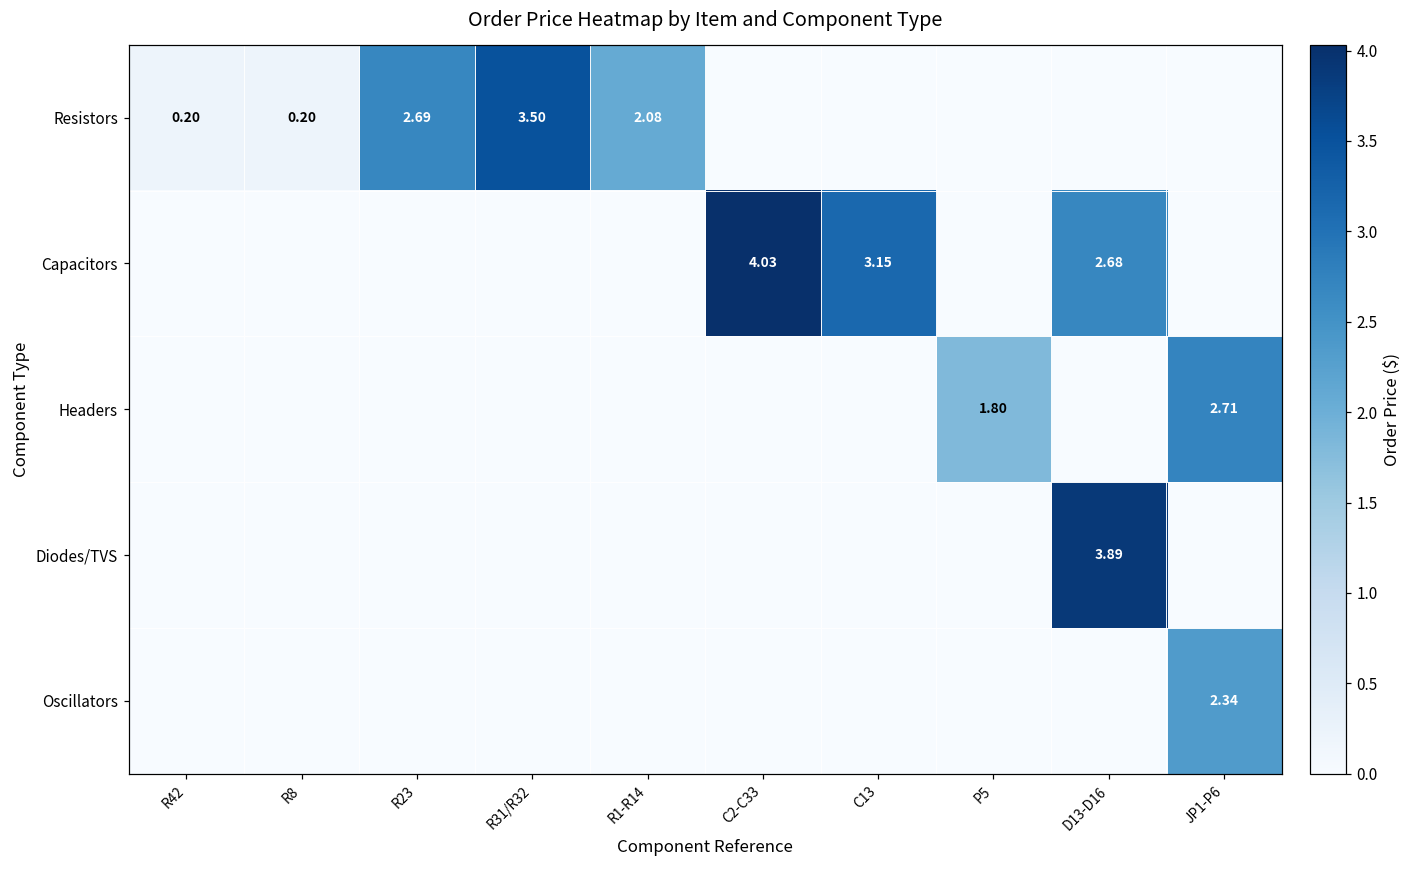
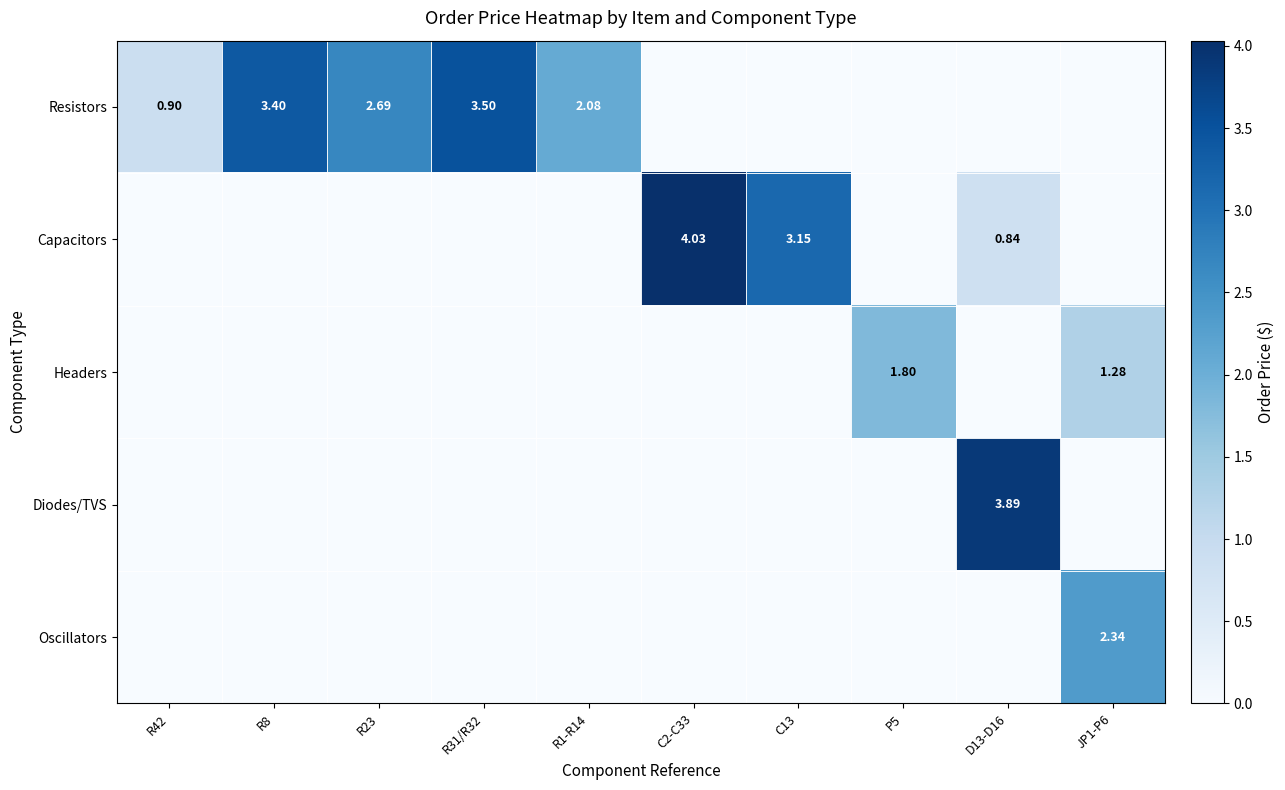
  {
    "Resistors": {
-     "R42": 0.20,
-     "R8": 0.20,
+     "R42": 0.90,
+     "R8": 3.40,
      "R23": 2.69,
      "R31/R32": 3.50,
      "R1-R14": 2.08
    },
    "Capacitors": {
      "C2-C33": 4.03,
      "C13": 3.15,
-     "D13-D16": 2.68
+     "D13-D16": 0.84
    },
    "Headers": {
      "P5": 1.80,
-     "JP1-P6": 2.71
+     "JP1-P6": 1.28
    },
    "Diodes/TVS": {
      "D13-D16": 3.89
    },
    "Oscillators": {
      "JP1-P6": 2.34
    }
  }
